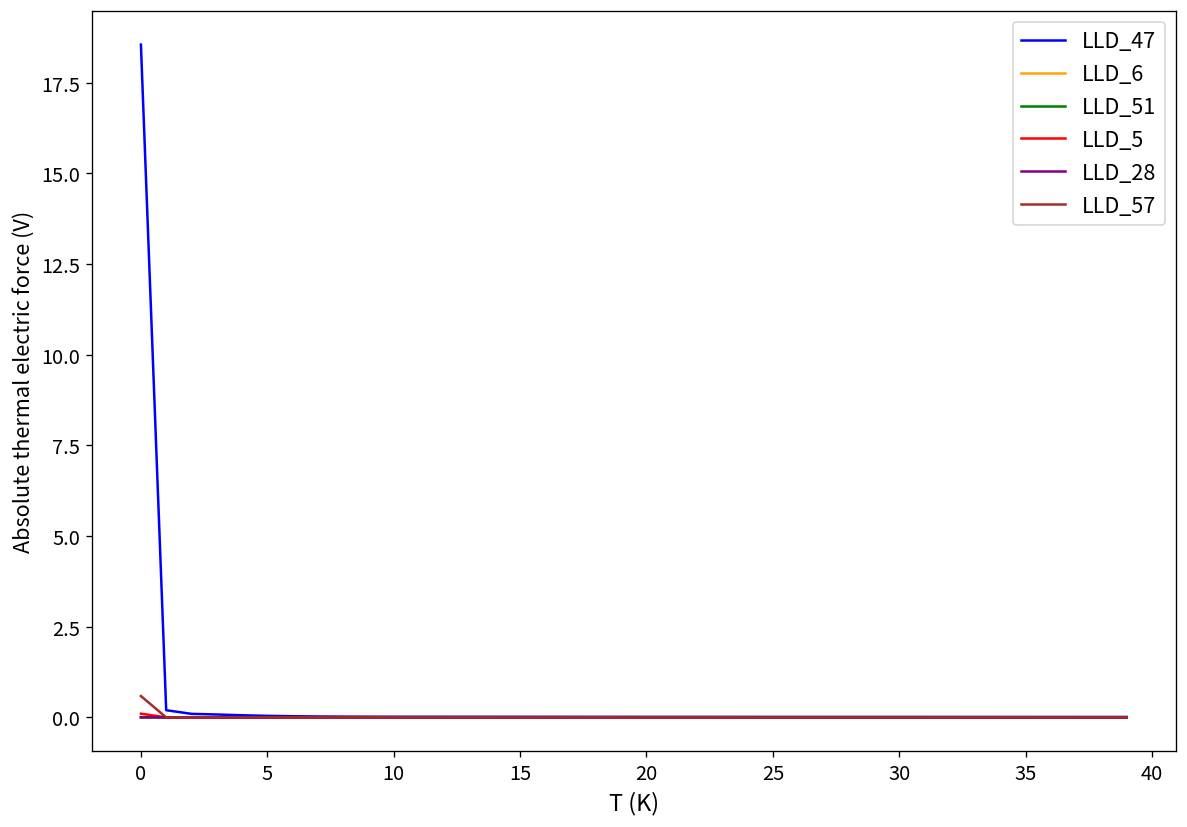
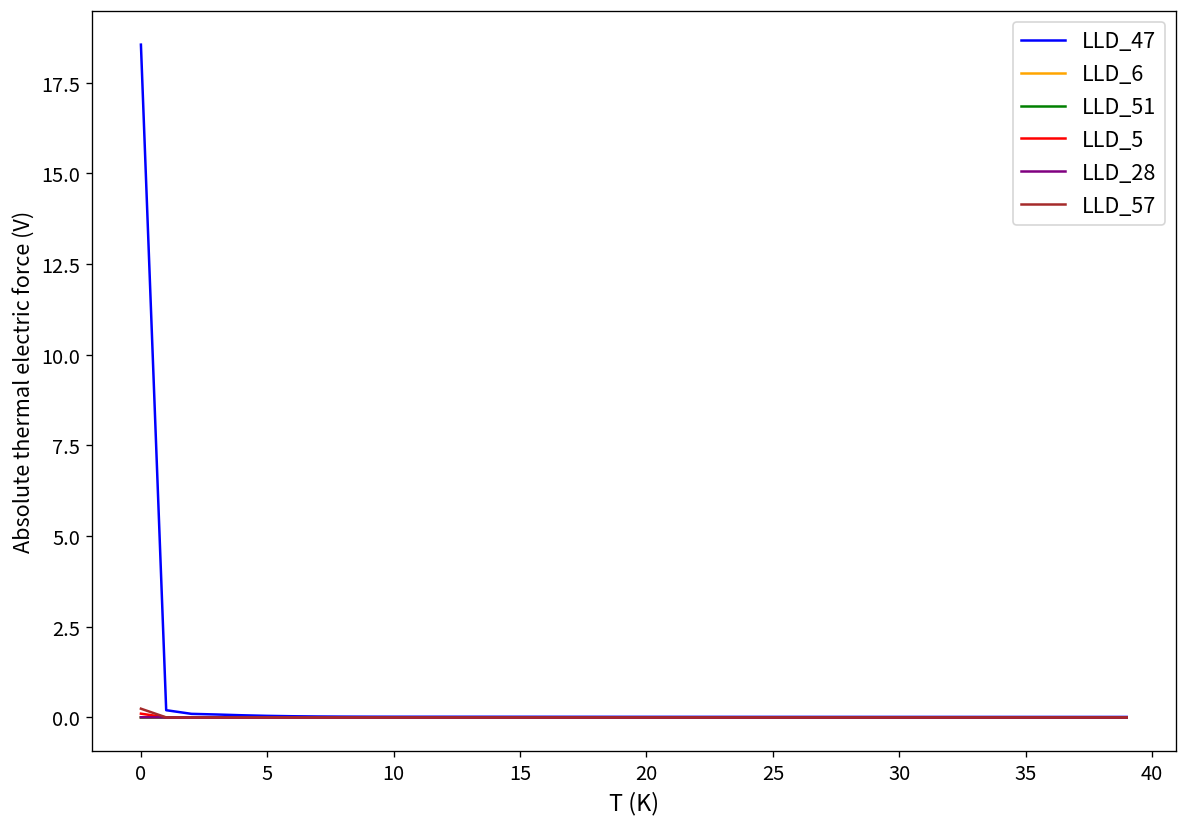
  {
    "LLD_47": {
      "0": 18.5
    },
    "LLD_28": {
      "0": 0.0
    },
    "LLD_5": {
      "0": 0.1
    },
    "LLD_57": {
-     "0": 0.6
+     "0": 0.2
    }
  }
